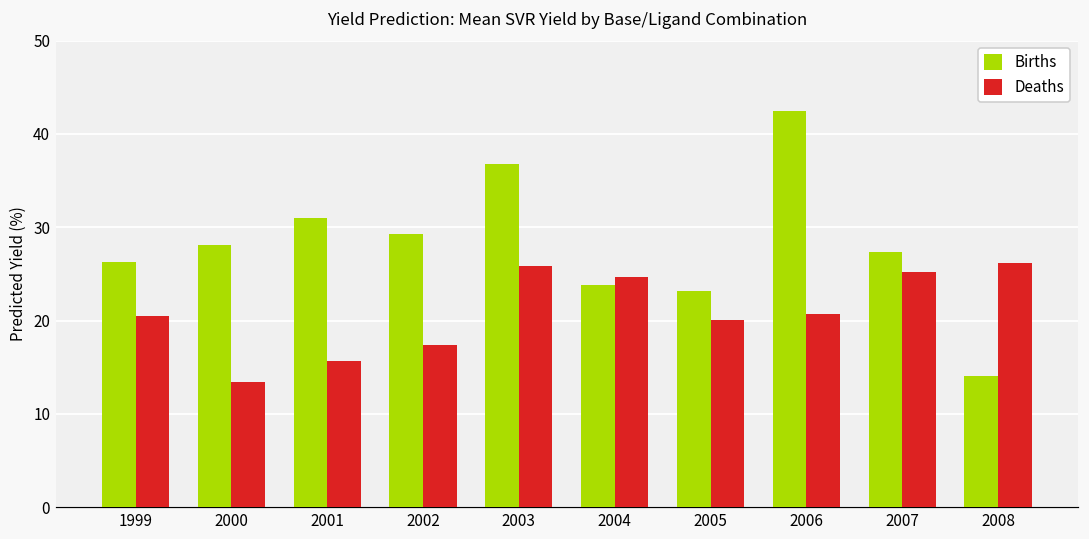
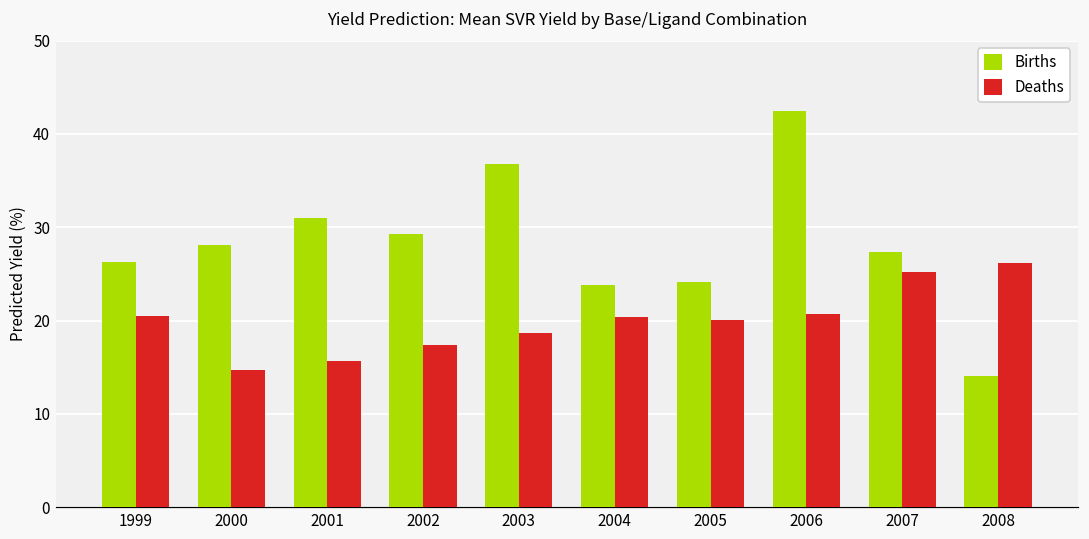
  {
    "Births": {
      "1999": 26,
      "2000": 28,
      "2001": 31,
      "2002": 29,
      "2003": 37,
      "2004": 24,
-     "2005": 23,
+     "2005": 24,
      "2006": 42,
      "2007": 27,
      "2008": 14
    },
    "Deaths": {
      "1999": 21,
-     "2000": 13,
+     "2000": 15,
      "2001": 16,
      "2002": 17,
-     "2003": 26,
-     "2004": 25,
+     "2003": 19,
+     "2004": 20,
      "2005": 20,
      "2006": 21,
      "2007": 25,
      "2008": 26
    }
  }
